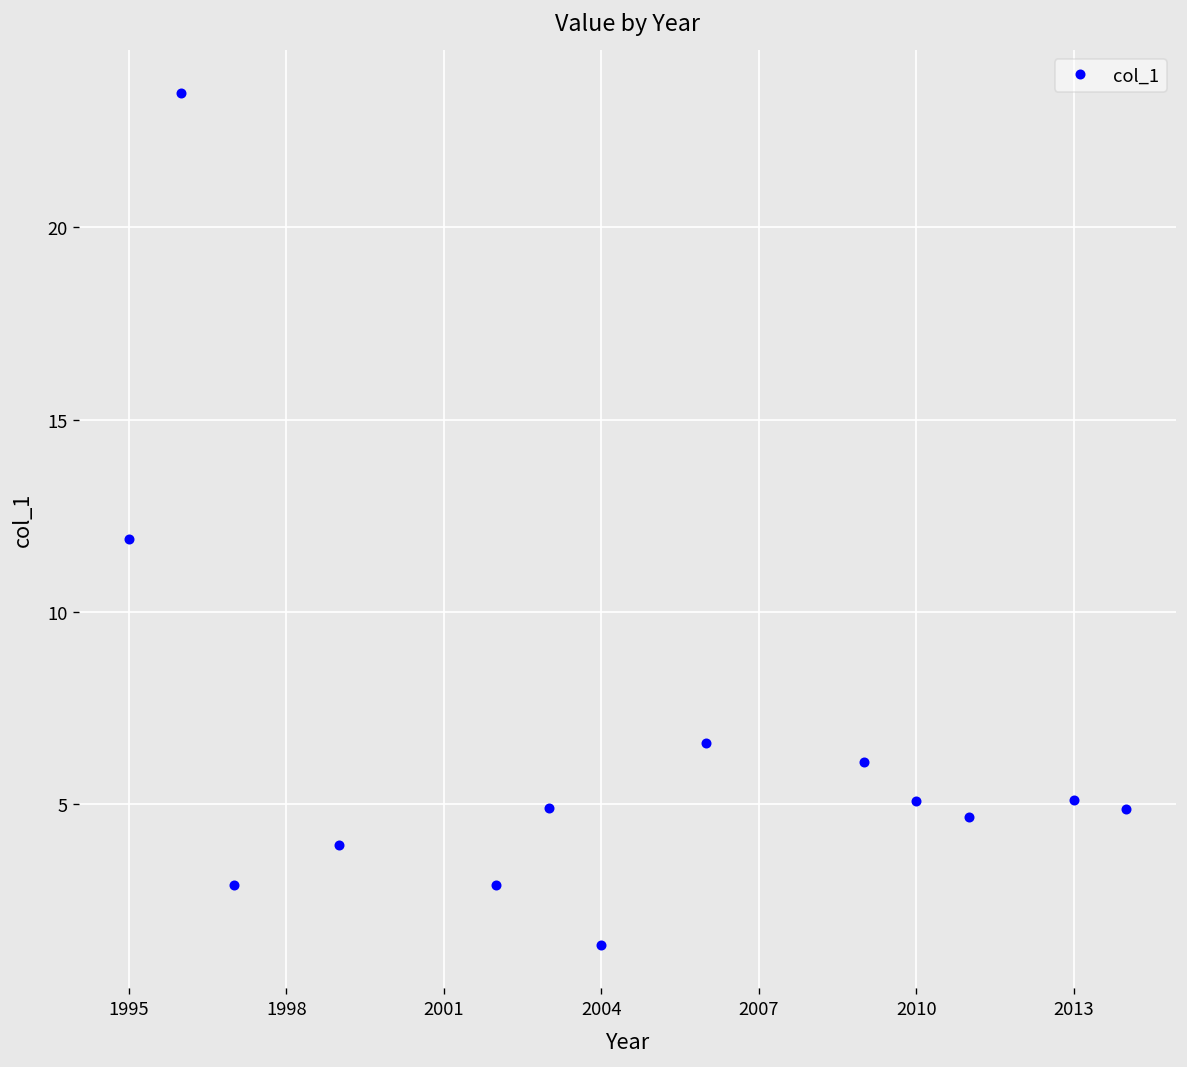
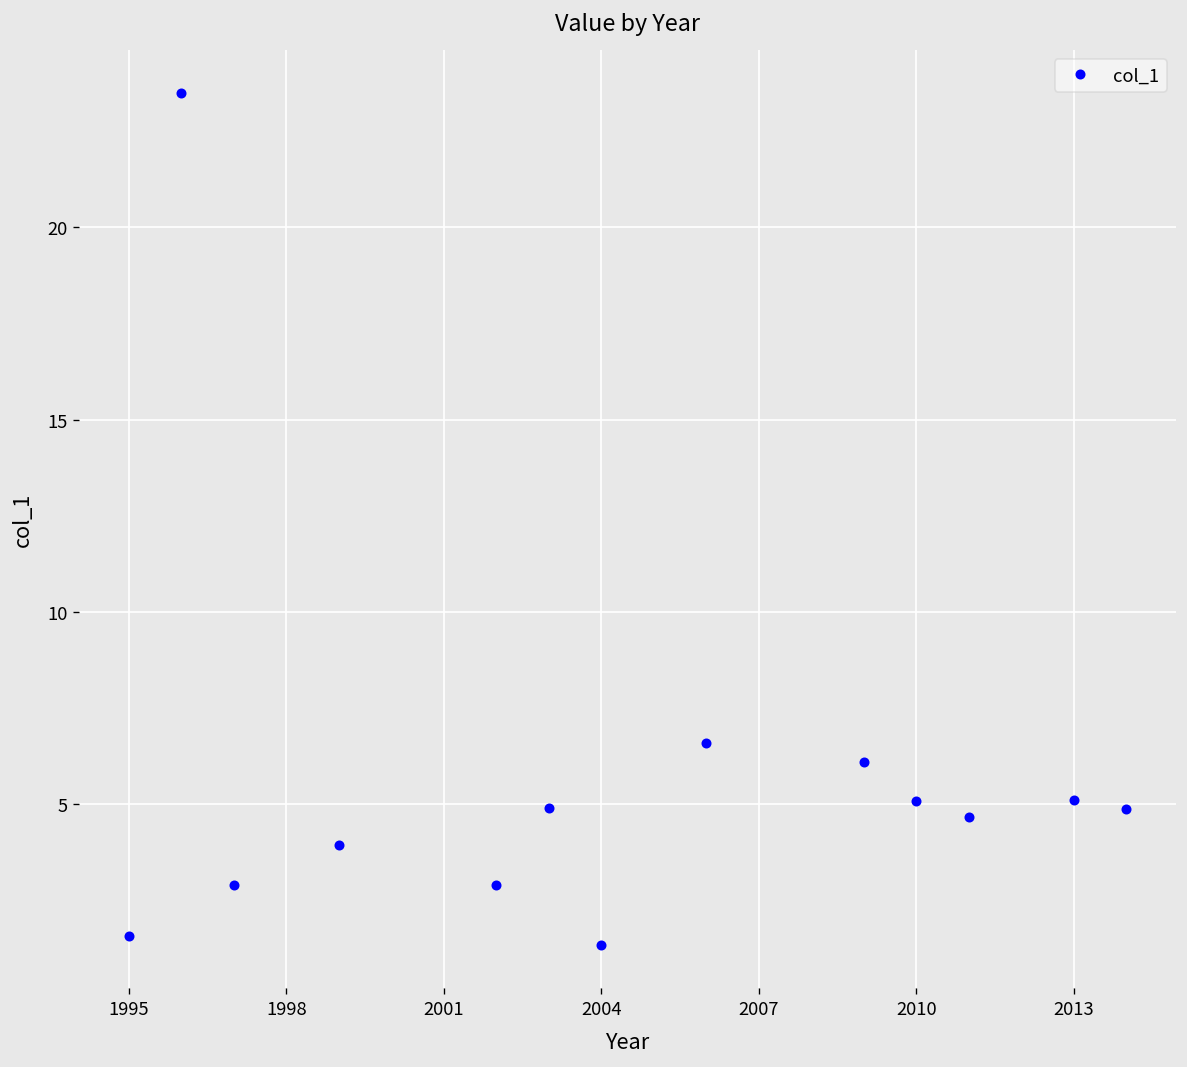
  {
-   "1995": 11.9,
+   "1995": 1.6,
    "2004": 1.3,
    "2010": 5.1,
    "2013": 5.1
  }
